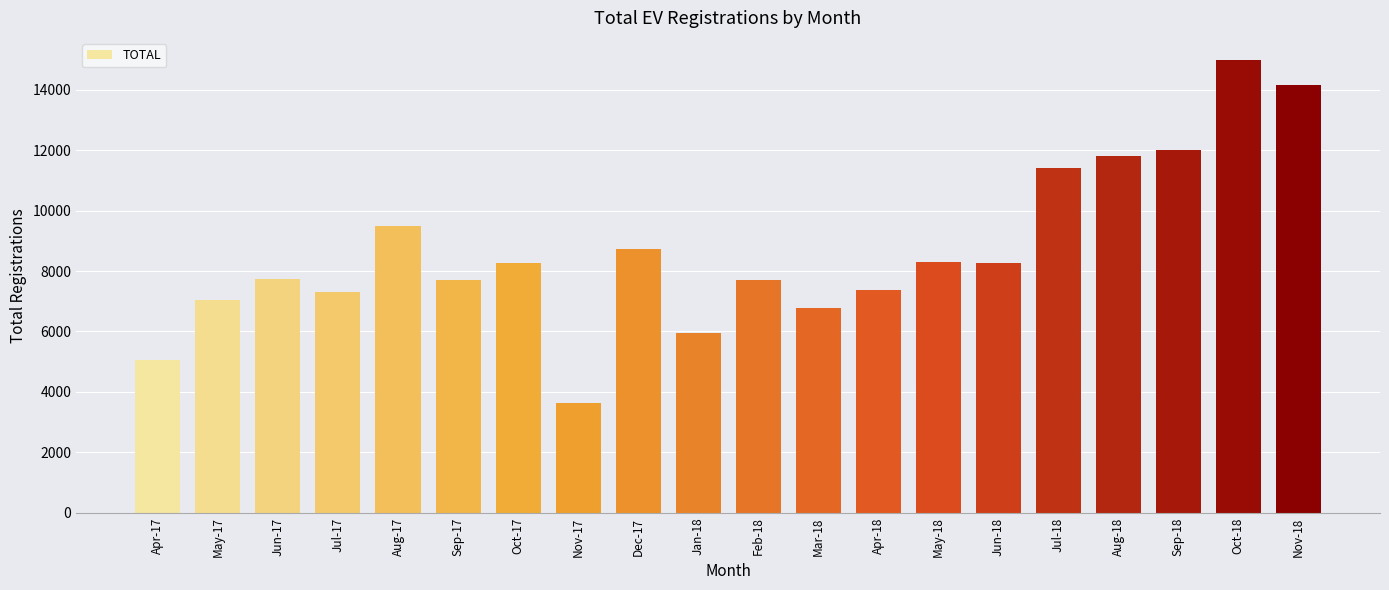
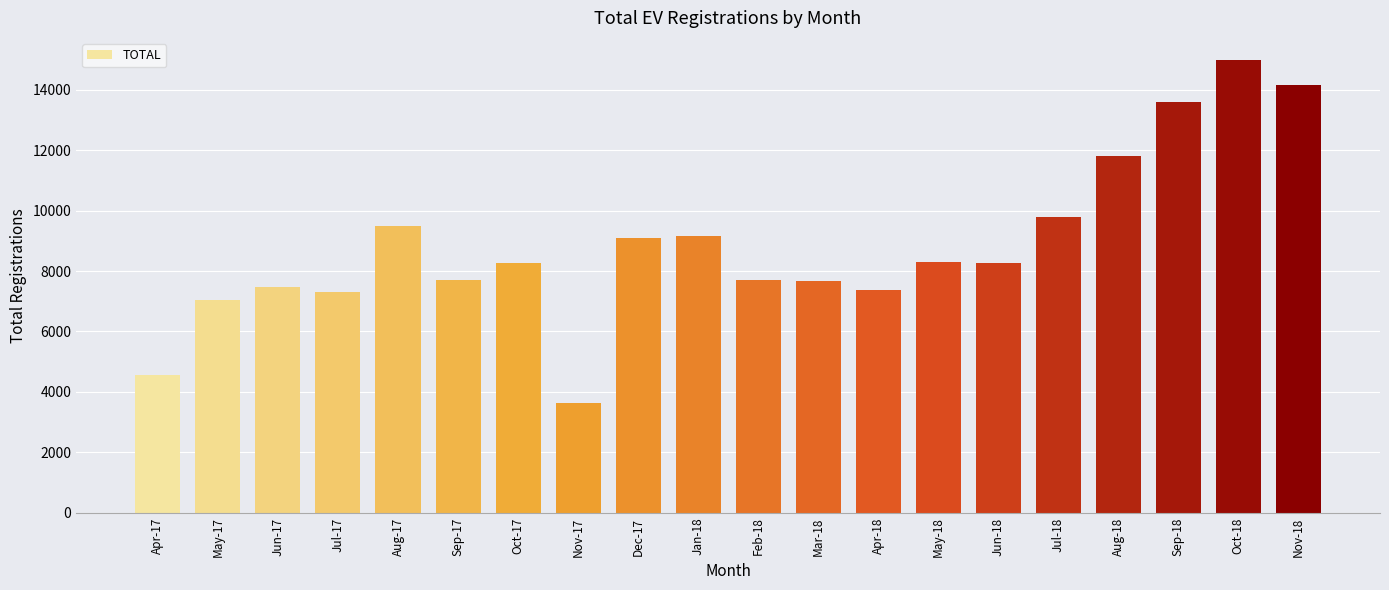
  {
-   "Apr-17": 5000,
+   "Apr-17": 4600,
    "May-17": 7000,
-   "Jun-17": 7800,
+   "Jun-17": 7500,
    "Jul-17": 7300,
    "Aug-17": 9500,
    "Sep-17": 7700,
    "Oct-17": 8300,
    "Nov-17": 3600,
-   "Dec-17": 8700,
-   "Jan-18": 6000,
+   "Dec-17": 9100,
+   "Jan-18": 9200,
    "Feb-18": 7700,
-   "Mar-18": 6800,
+   "Mar-18": 7700,
    "Apr-18": 7400,
    "May-18": 8300,
    "Jun-18": 8300,
-   "Jul-18": 11400,
+   "Jul-18": 9800,
    "Aug-18": 11800,
-   "Sep-18": 12000,
+   "Sep-18": 13600,
    "Oct-18": 15000,
    "Nov-18": 14200
  }
